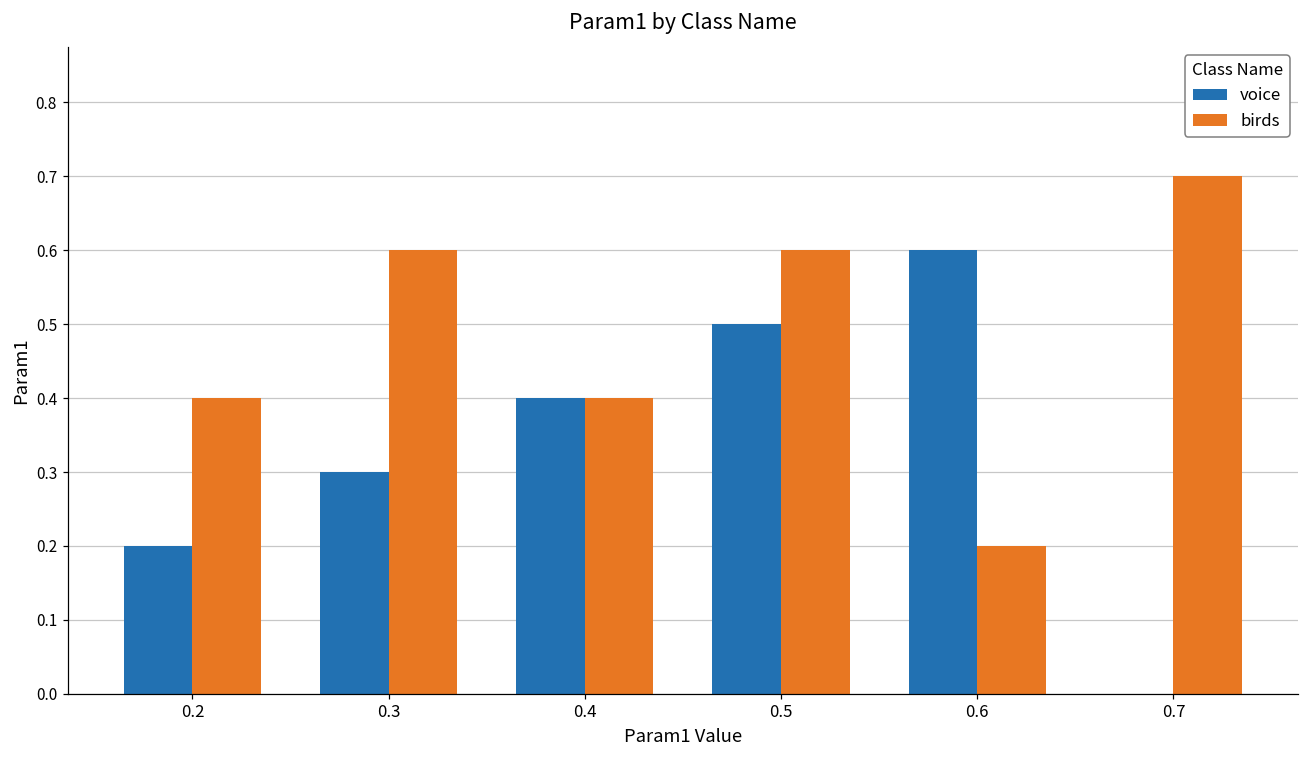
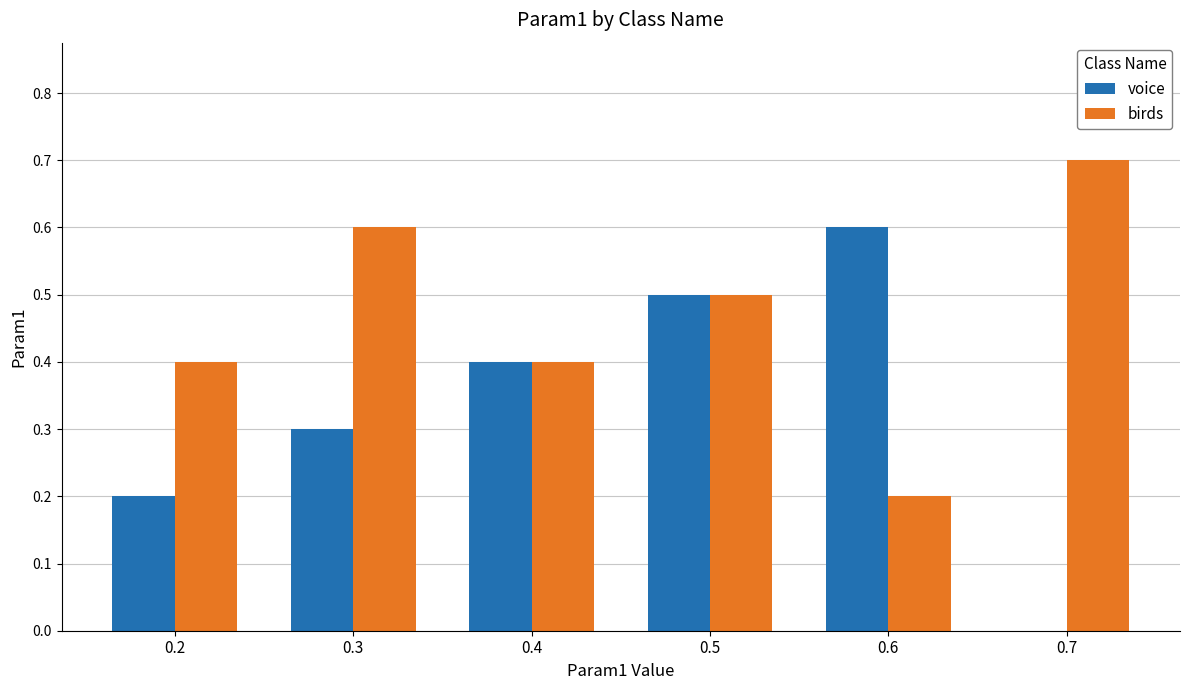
  {
    "voice": {
      "0.2": 0.2,
      "0.3": 0.3,
      "0.4": 0.4,
      "0.5": 0.5,
      "0.6": 0.6,
      "0.7": 0.0
    },
    "birds": {
      "0.2": 0.4,
      "0.3": 0.6,
      "0.4": 0.4,
-     "0.5": 0.6,
+     "0.5": 0.5,
      "0.6": 0.2,
      "0.7": 0.7
    }
  }
